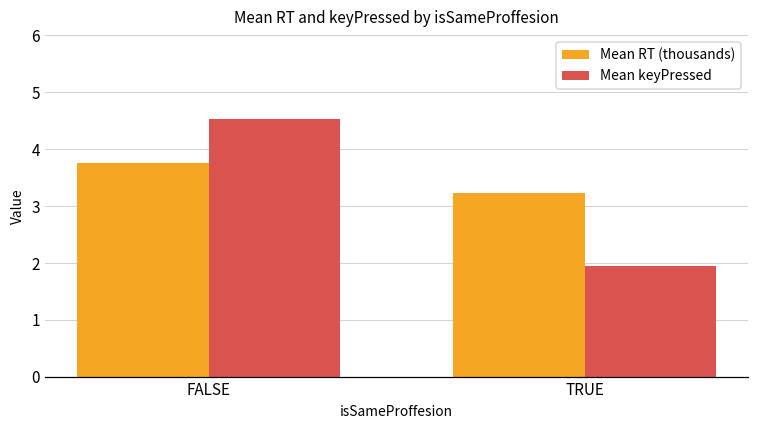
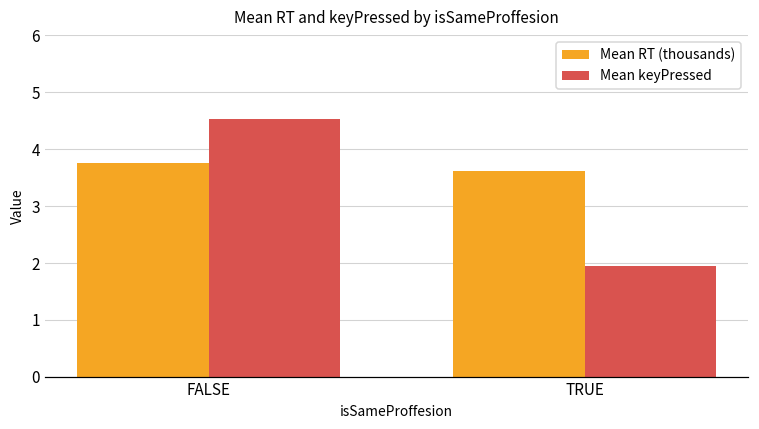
  {
    "Mean RT (thousands)": {
      "FALSE": 3.8,
-     "TRUE": 3.2
+     "TRUE": 3.6
    },
    "Mean keyPressed": {
      "FALSE": 4.5,
      "TRUE": 1.9
    }
  }
